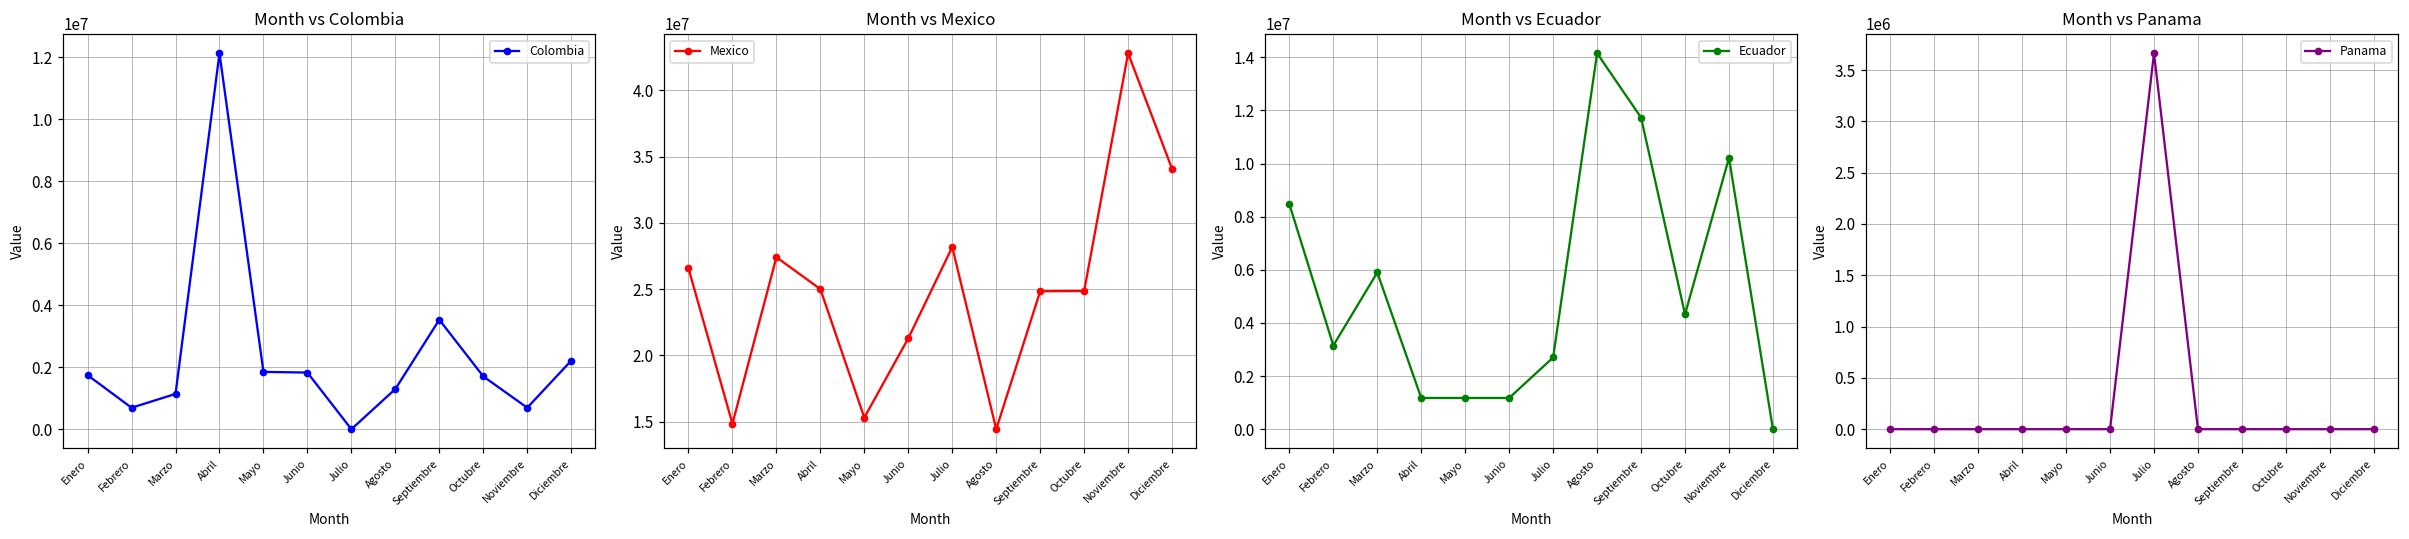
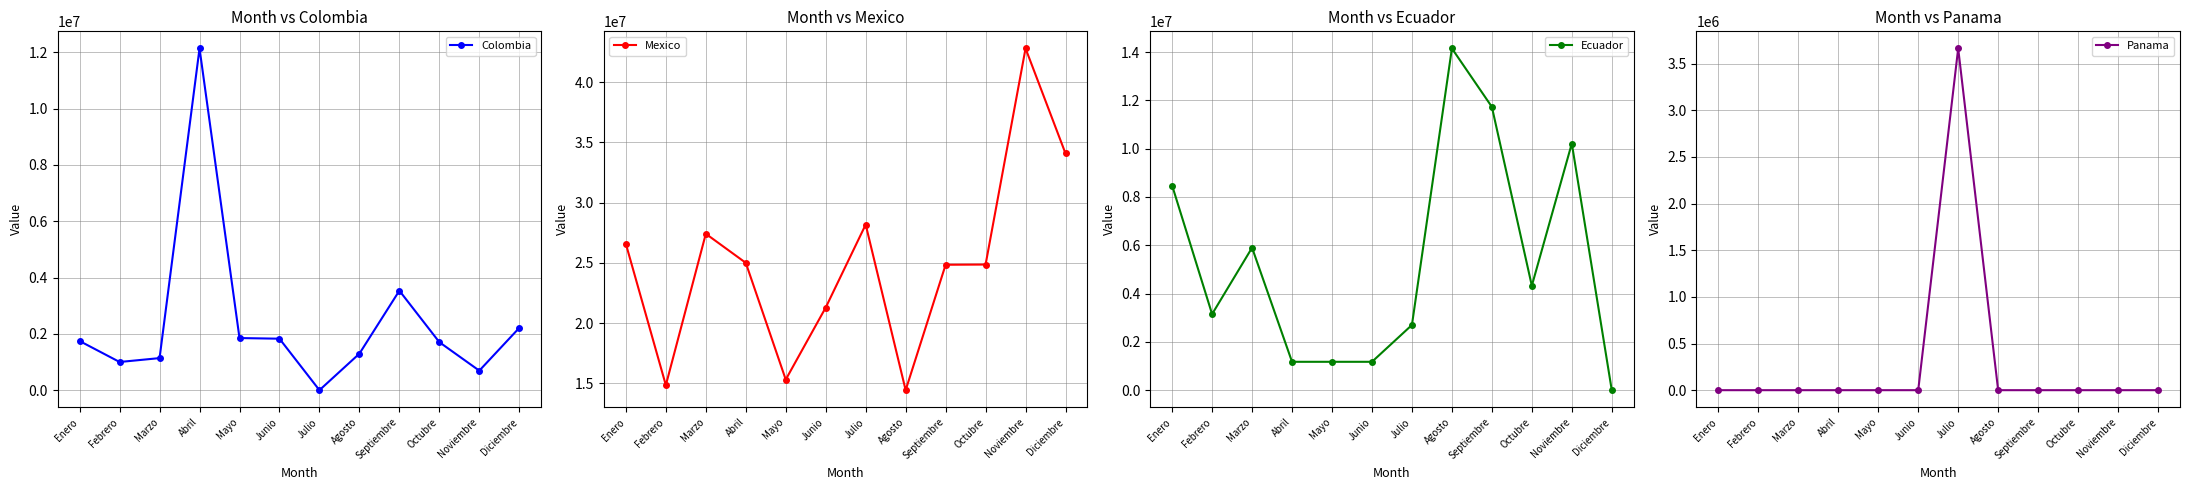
  {
    "Month vs Colombia": {
      "Enero": 1700000,
-     "Febrero": 700000,
+     "Febrero": 1000000,
      "Marzo": 1100000,
      "Abril": 12100000,
      "Mayo": 1900000,
      "Junio": 1800000,
      "Julio": 0,
      "Agosto": 1300000,
      "Septiembre": 3500000,
      "Octubre": 1700000,
      "Noviembre": 700000,
      "Diciembre": 2200000
    },
    "Month vs Mexico": {
      "Enero": 26600000,
      "Febrero": 14900000,
      "Marzo": 27400000,
      "Abril": 25000000,
      "Mayo": 15300000,
      "Junio": 21300000,
      "Julio": 28200000,
      "Agosto": 14400000,
      "Septiembre": 24800000,
      "Octubre": 24900000,
      "Noviembre": 42800000,
      "Diciembre": 34100000
    },
    "Month vs Ecuador": {
      "Enero": 8500000,
      "Febrero": 3200000,
      "Marzo": 5900000,
      "Abril": 1200000,
      "Mayo": 1200000,
      "Junio": 1200000,
      "Julio": 2700000,
      "Agosto": 14200000,
      "Septiembre": 11700000,
      "Octubre": 4300000,
      "Noviembre": 10200000,
      "Diciembre": 0
    },
    "Month vs Panama": {
      "Enero": 0,
      "Febrero": 0,
      "Marzo": 0,
      "Abril": 0,
      "Mayo": 0,
      "Junio": 0,
      "Julio": 3700000,
      "Agosto": 0,
      "Septiembre": 0,
      "Octubre": 0,
      "Noviembre": 0,
      "Diciembre": 0
    }
  }
